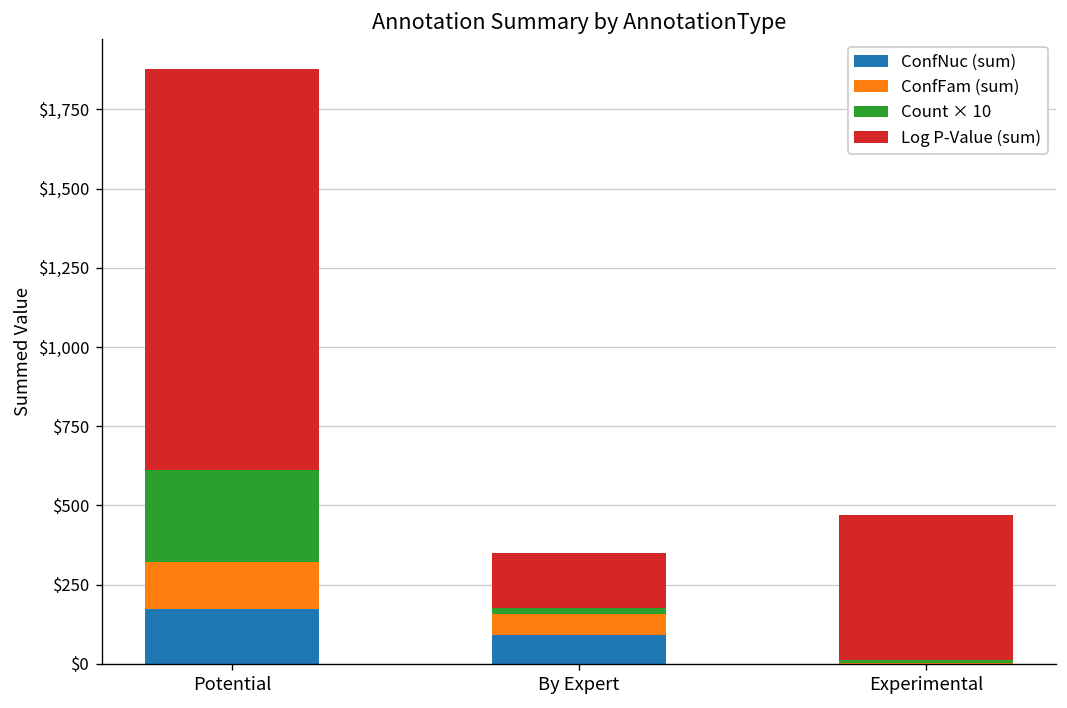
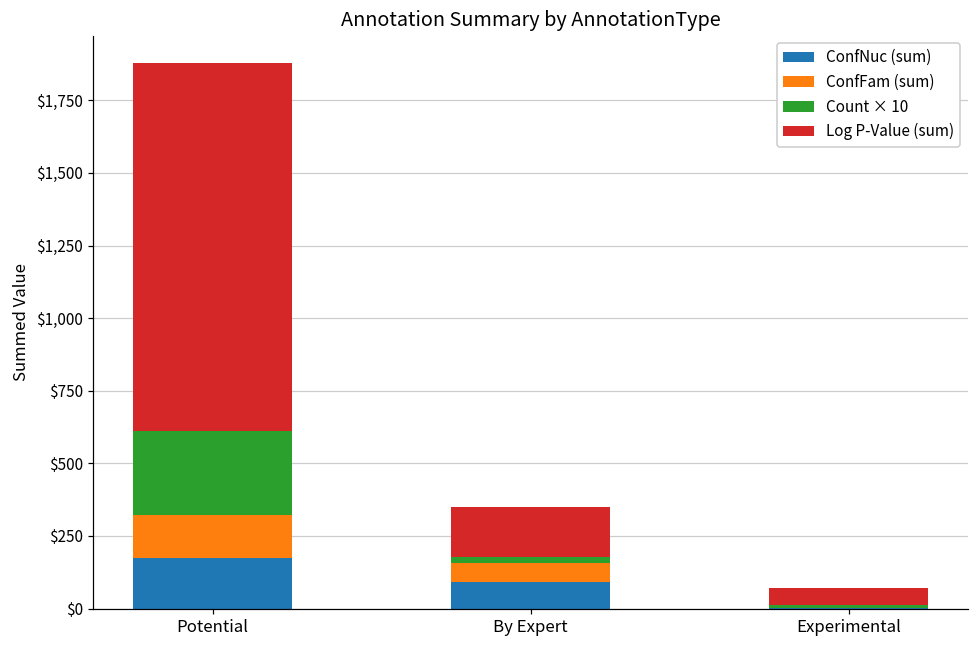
  {
    "ConfNuc (sum)": {
      "Potential": "$170",
      "By Expert": "$90"
    },
    "ConfFam (sum)": {
      "Potential": "$150",
      "By Expert": "$70"
    },
    "Count × 10": {
      "Potential": "$290",
      "By Expert": "$20",
      "Experimental": "$10"
    },
    "Log P-Value (sum)": {
      "Potential": "$1,270",
      "By Expert": "$170",
-     "Experimental": "$460"
+     "Experimental": "$60"
    }
  }
